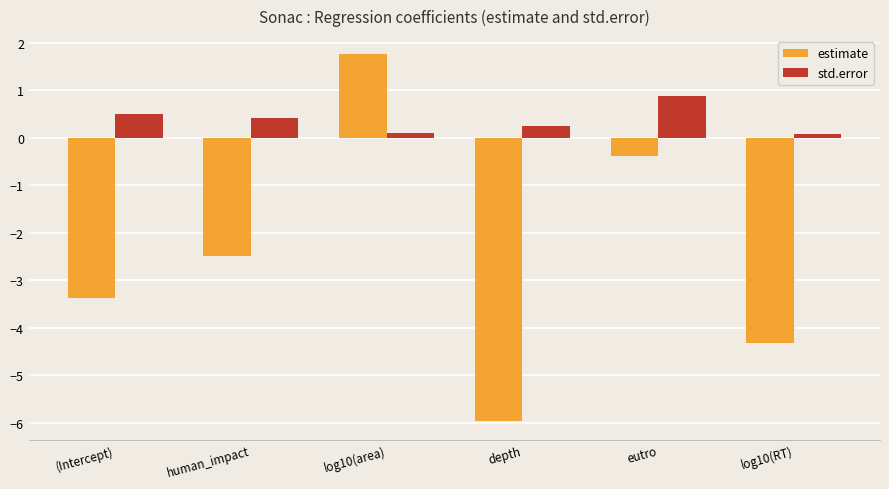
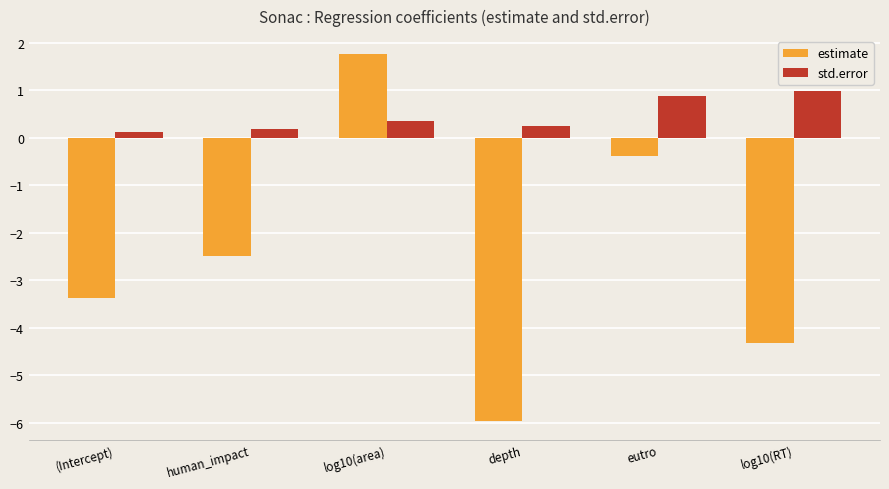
  {
    "estimate": {
      "(Intercept)": -3.4,
      "human_impact": -2.5,
      "log10(area)": 1.8,
      "depth": -6.0,
      "eutro": -0.4,
      "log10(RT)": -4.3
    },
    "std.error": {
-     "(Intercept)": 0.5,
-     "human_impact": 0.4,
-     "log10(area)": 0.1,
+     "(Intercept)": 0.1,
+     "human_impact": 0.2,
+     "log10(area)": 0.4,
      "depth": 0.2,
      "eutro": 0.9,
-     "log10(RT)": 0.1
+     "log10(RT)": 1.0
    }
  }
